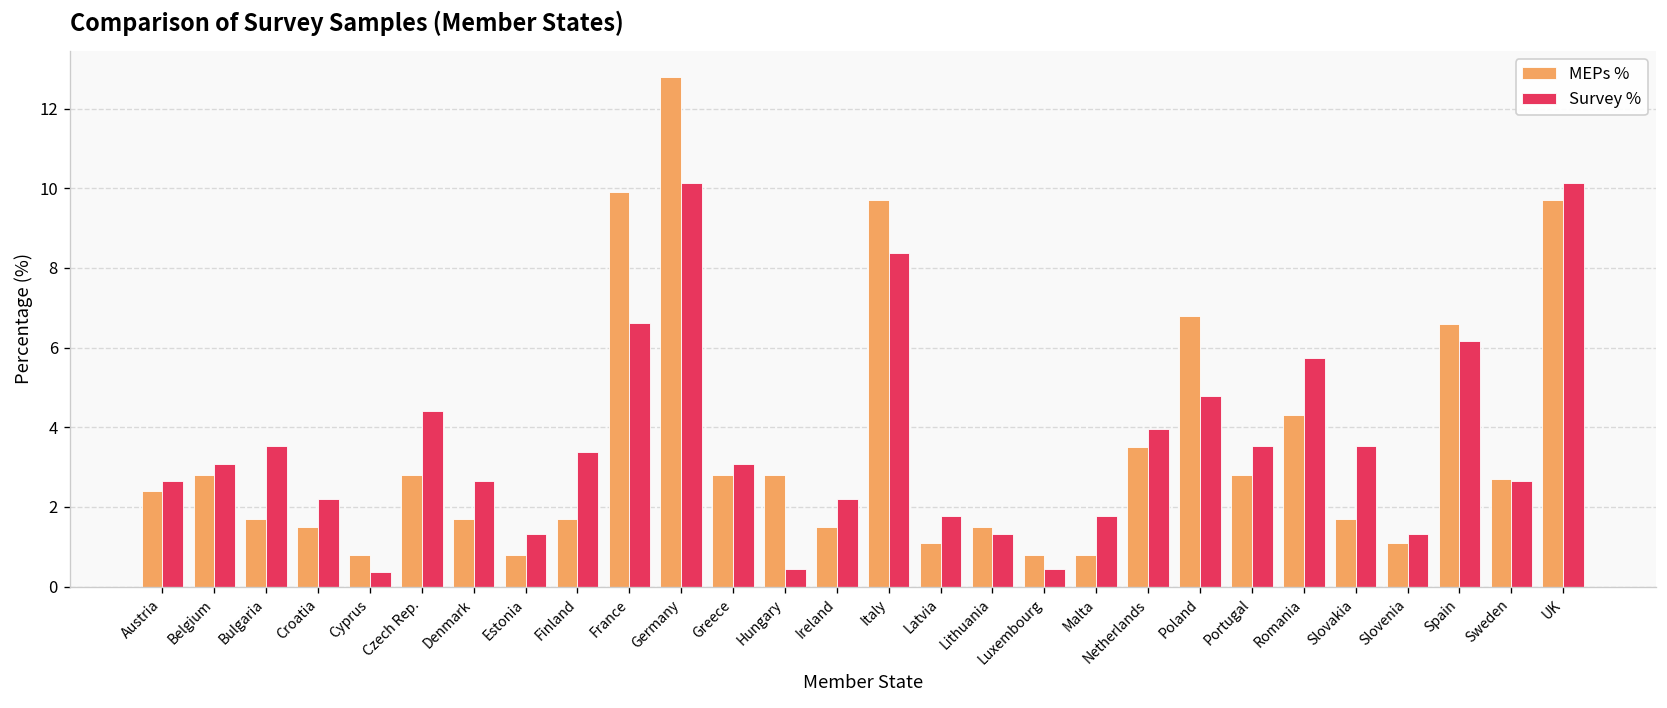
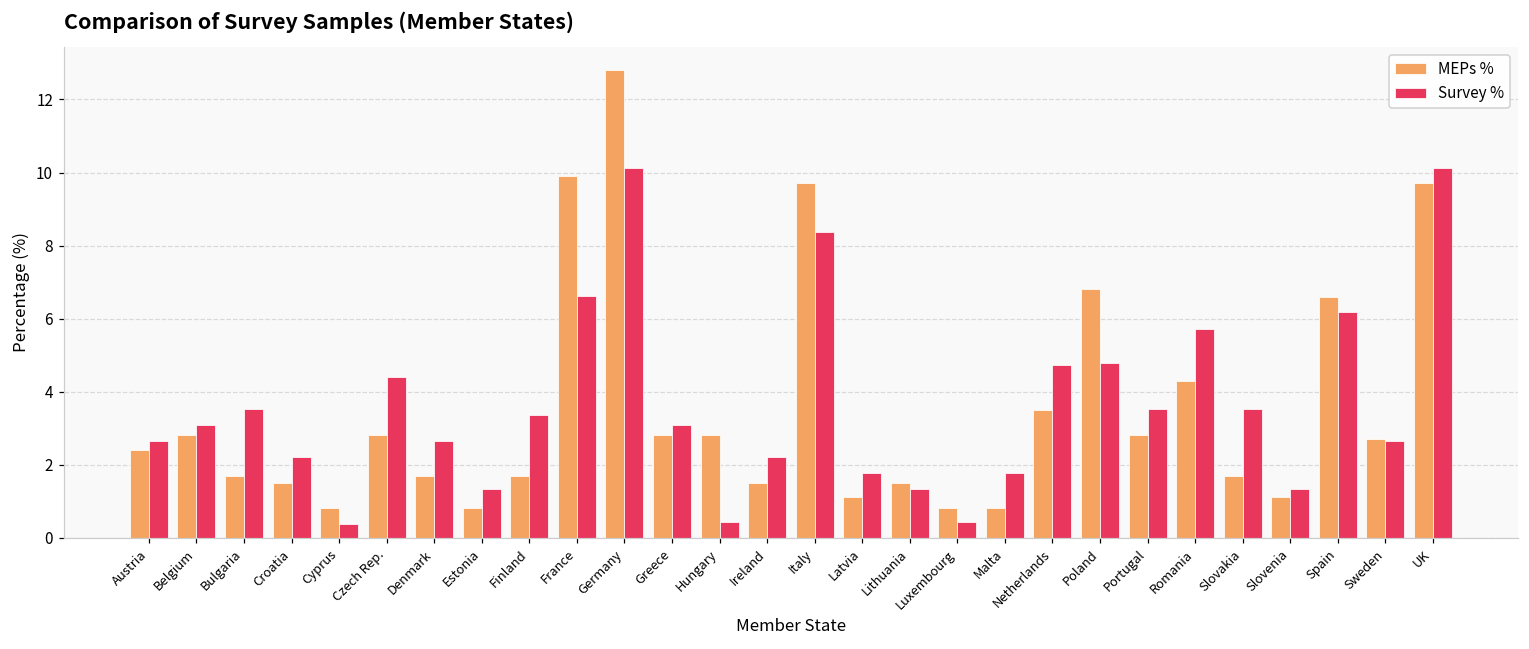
  {
    "MEPs %": {
      "Austria": 2.4,
      "Belgium": 2.8,
      "Bulgaria": 1.7,
      "Croatia": 1.5,
      "Cyprus": 0.8,
      "Czech Rep.": 2.8,
      "Denmark": 1.7,
      "Estonia": 0.8,
      "Finland": 1.7,
      "France": 9.9,
      "Germany": 12.8,
      "Greece": 2.8,
      "Hungary": 2.8,
      "Ireland": 1.5,
      "Italy": 9.7,
      "Latvia": 1.1,
      "Lithuania": 1.5,
      "Luxembourg": 0.8,
      "Malta": 0.8,
      "Netherlands": 3.5,
      "Poland": 6.8,
      "Portugal": 2.8,
      "Romania": 4.3,
      "Slovakia": 1.7,
      "Slovenia": 1.1,
      "Spain": 6.6,
      "Sweden": 2.7,
      "UK": 9.7
    },
    "Survey %": {
      "Austria": 2.6,
      "Belgium": 3.1,
      "Bulgaria": 3.5,
      "Croatia": 2.2,
      "Cyprus": 0.4,
      "Czech Rep.": 4.4,
      "Denmark": 2.6,
      "Estonia": 1.3,
      "Finland": 3.4,
      "France": 6.6,
      "Germany": 10.1,
      "Greece": 3.1,
      "Hungary": 0.4,
      "Ireland": 2.2,
      "Italy": 8.4,
      "Latvia": 1.8,
      "Lithuania": 1.3,
      "Luxembourg": 0.4,
      "Malta": 1.8,
-     "Netherlands": 4.0,
+     "Netherlands": 4.7,
      "Poland": 4.8,
      "Portugal": 3.5,
      "Romania": 5.7,
      "Slovakia": 3.5,
      "Slovenia": 1.3,
      "Spain": 6.2,
      "Sweden": 2.6,
      "UK": 10.1
    }
  }
